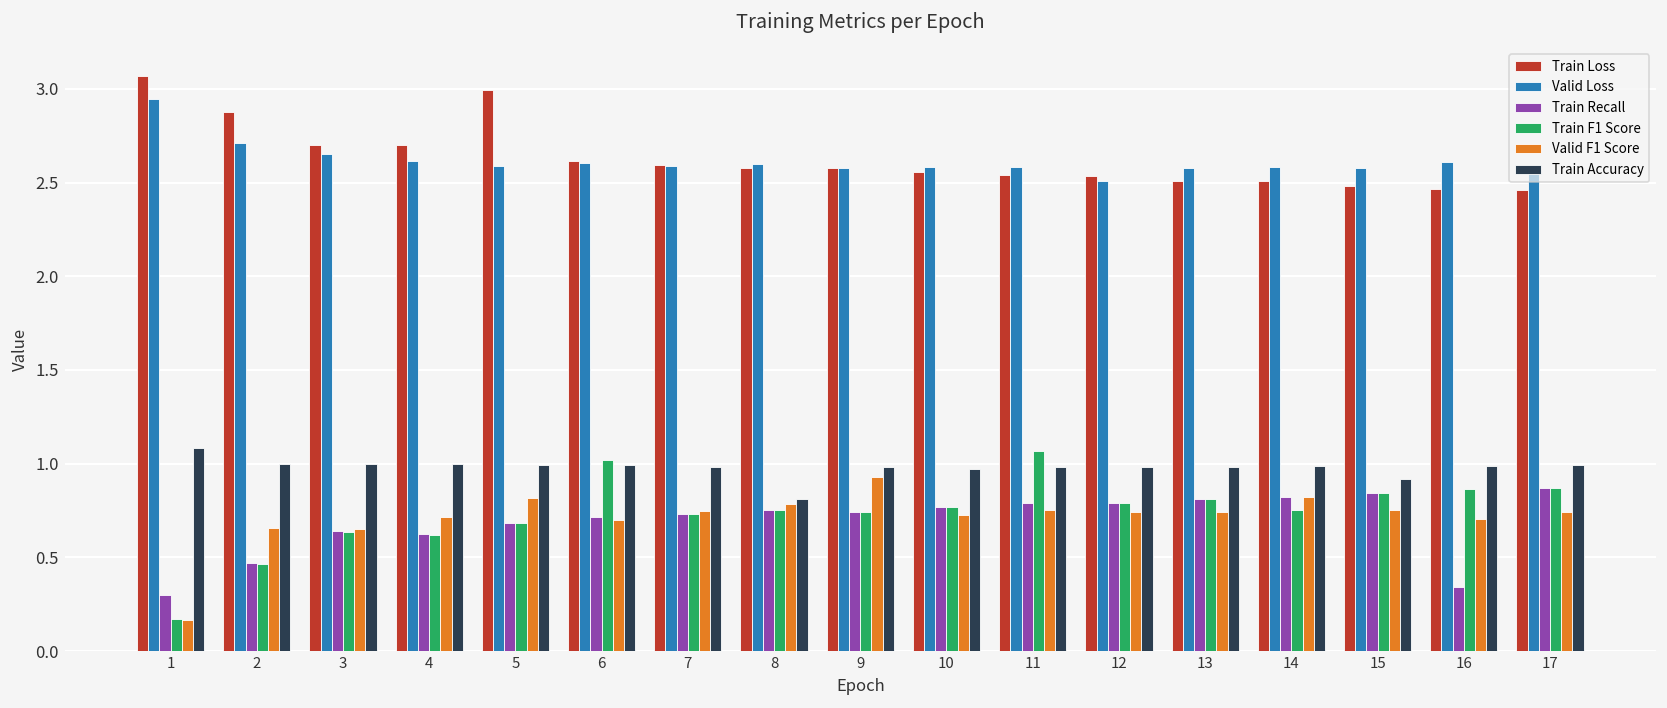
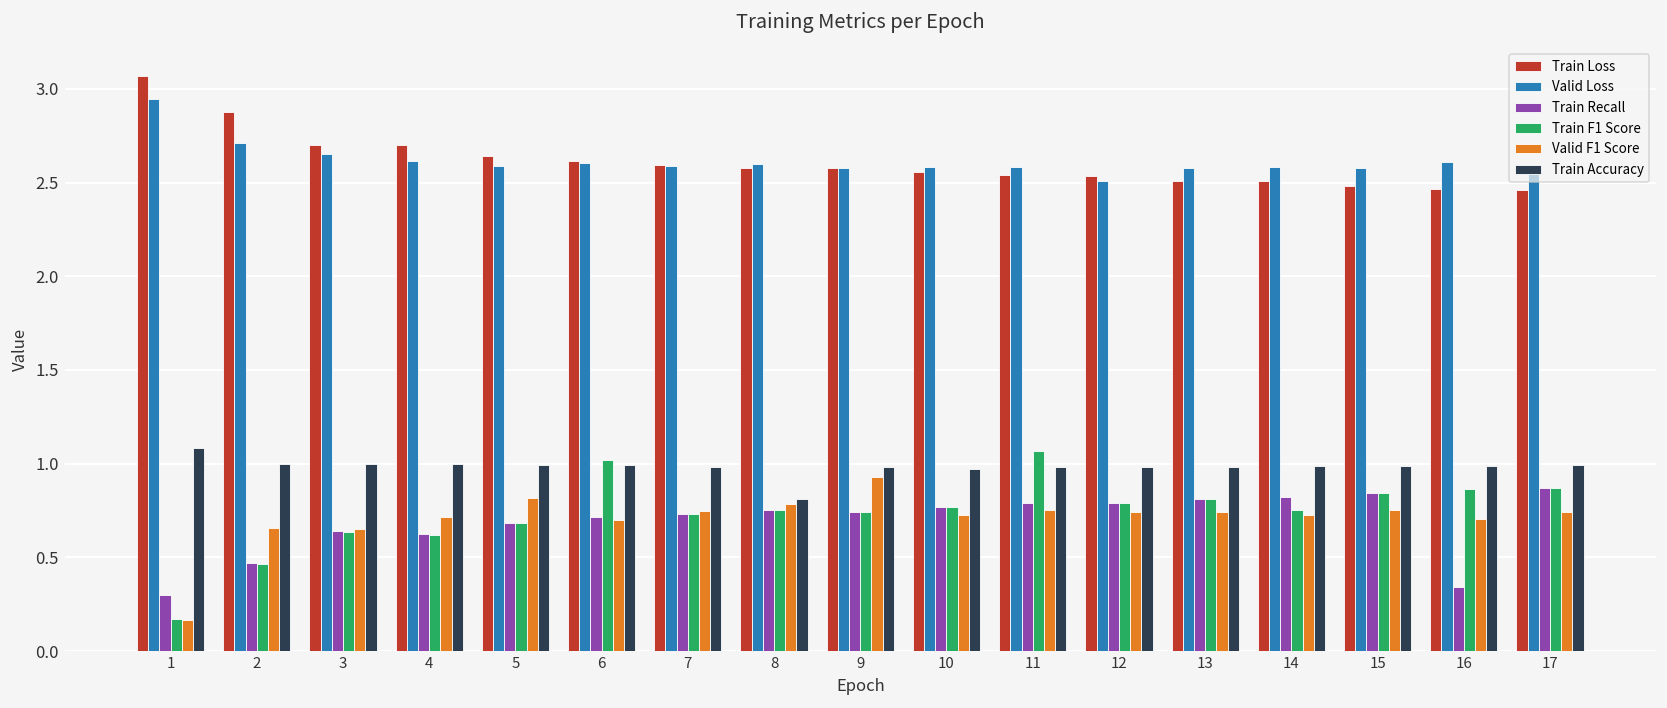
  {
    "Train Loss": {
      "1": 3.07,
      "2": 2.88,
      "3": 2.70,
      "4": 2.70,
-     "5": 3.00,
+     "5": 2.64,
      "6": 2.62,
      "7": 2.59,
      "8": 2.58,
      "9": 2.58,
      "10": 2.56,
      "11": 2.54,
      "12": 2.53,
      "13": 2.51,
      "14": 2.51,
      "15": 2.48,
      "16": 2.46,
      "17": 2.46
    },
    "Valid Loss": {
      "1": 2.95,
      "2": 2.71,
      "3": 2.65,
      "4": 2.62,
      "5": 2.59,
      "6": 2.60,
      "7": 2.59,
      "8": 2.60,
      "9": 2.58,
      "10": 2.58,
      "11": 2.58,
      "12": 2.51,
      "13": 2.58,
      "14": 2.58,
      "15": 2.58,
      "16": 2.61
    },
    "Train Recall": {
      "1": 0.30,
      "2": 0.47,
      "3": 0.64,
      "4": 0.62,
      "5": 0.68,
      "6": 0.71,
      "7": 0.73,
      "8": 0.75,
      "9": 0.74,
      "10": 0.77,
      "11": 0.79,
      "12": 0.79,
      "13": 0.81,
      "14": 0.82,
      "15": 0.84,
      "16": 0.34,
      "17": 0.87
    },
    "Train F1 Score": {
      "1": 0.17,
      "2": 0.46,
      "3": 0.64,
      "4": 0.62,
      "5": 0.68,
      "6": 1.02,
      "7": 0.73,
      "8": 0.75,
      "9": 0.74,
      "10": 0.77,
      "11": 1.07,
      "12": 0.79,
      "13": 0.81,
      "14": 0.75,
      "15": 0.84,
      "16": 0.87,
      "17": 0.87
    },
    "Valid F1 Score": {
      "1": 0.17,
      "2": 0.66,
      "3": 0.65,
      "4": 0.72,
      "5": 0.81,
      "6": 0.70,
      "7": 0.75,
      "8": 0.78,
      "9": 0.93,
      "10": 0.73,
      "11": 0.75,
      "12": 0.74,
      "13": 0.74,
-     "14": 0.82,
+     "14": 0.72,
      "15": 0.75,
      "16": 0.70,
      "17": 0.74
    },
    "Train Accuracy": {
      "1": 1.08,
      "2": 1.00,
      "3": 1.00,
      "4": 1.00,
      "5": 0.99,
      "6": 0.99,
      "7": 0.98,
      "8": 0.81,
      "9": 0.98,
      "10": 0.97,
      "11": 0.98,
      "12": 0.98,
      "13": 0.98,
      "14": 0.99,
-     "15": 0.92,
+     "15": 0.99,
      "16": 0.99,
      "17": 0.99
    }
  }
